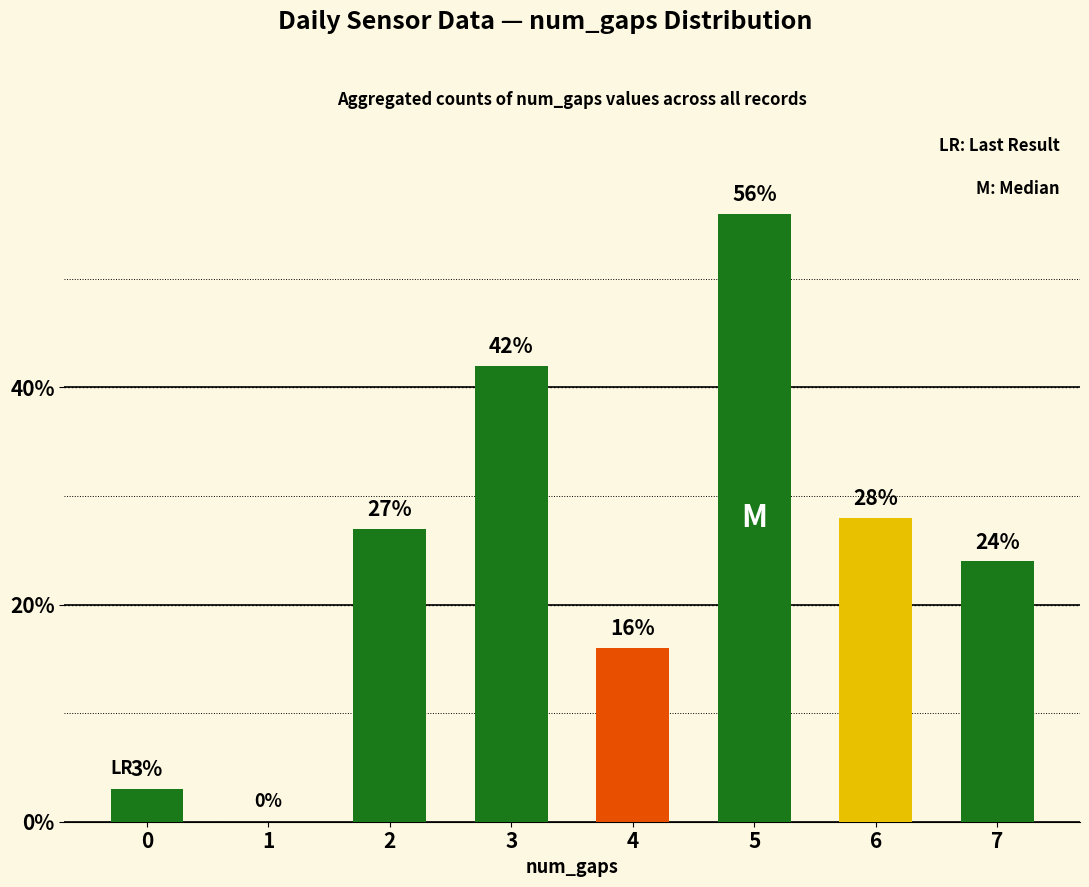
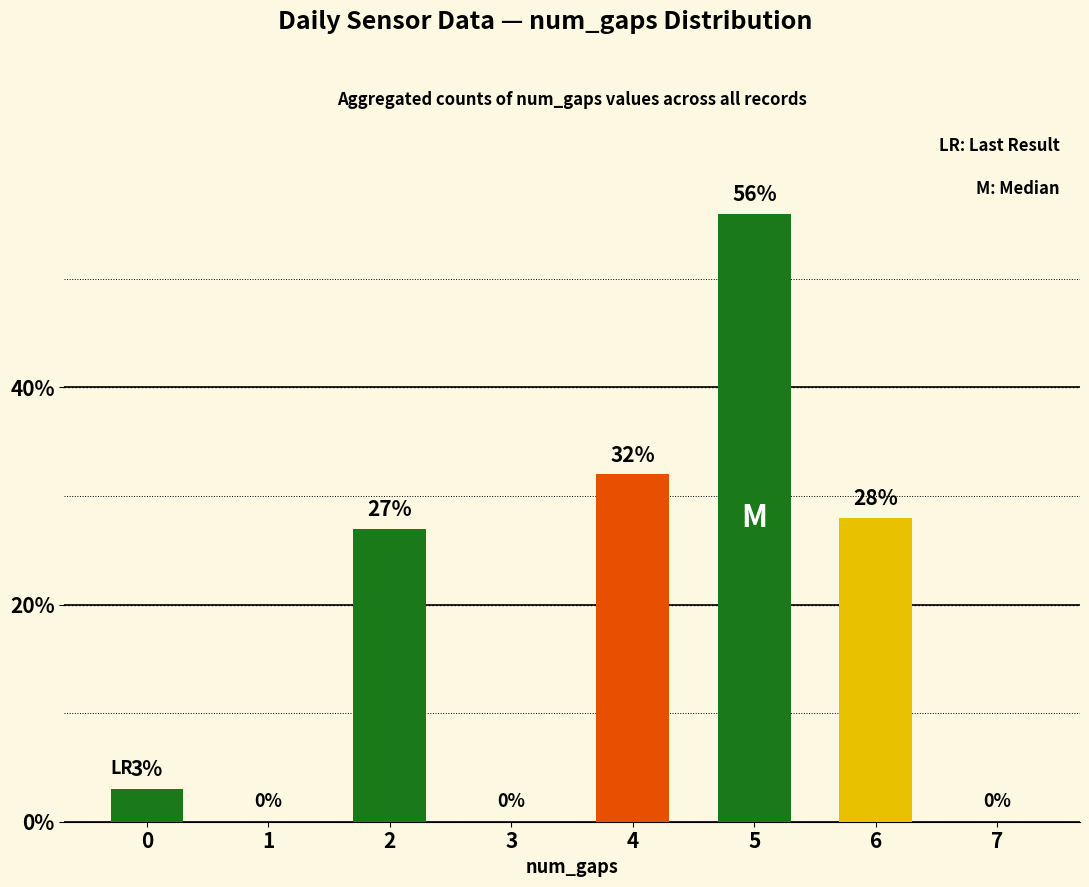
  {
    "0": "3%",
    "1": "0%",
    "2": "27%",
-   "3": "42%",
-   "4": "16%",
+   "3": "0%",
+   "4": "32%",
    "5": "56%",
    "6": "28%",
-   "7": "24%"
+   "7": "0%"
  }
